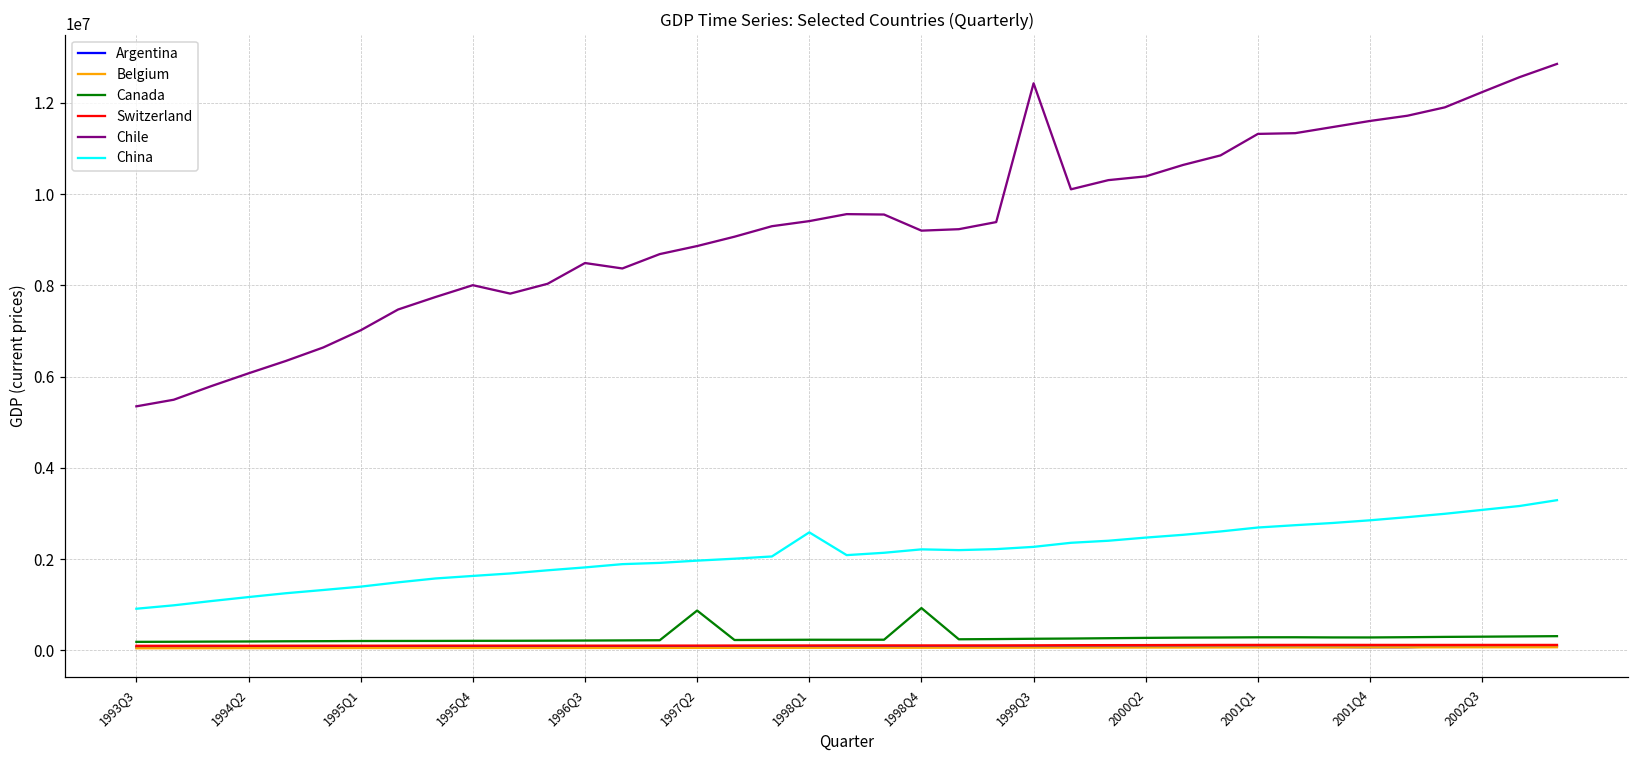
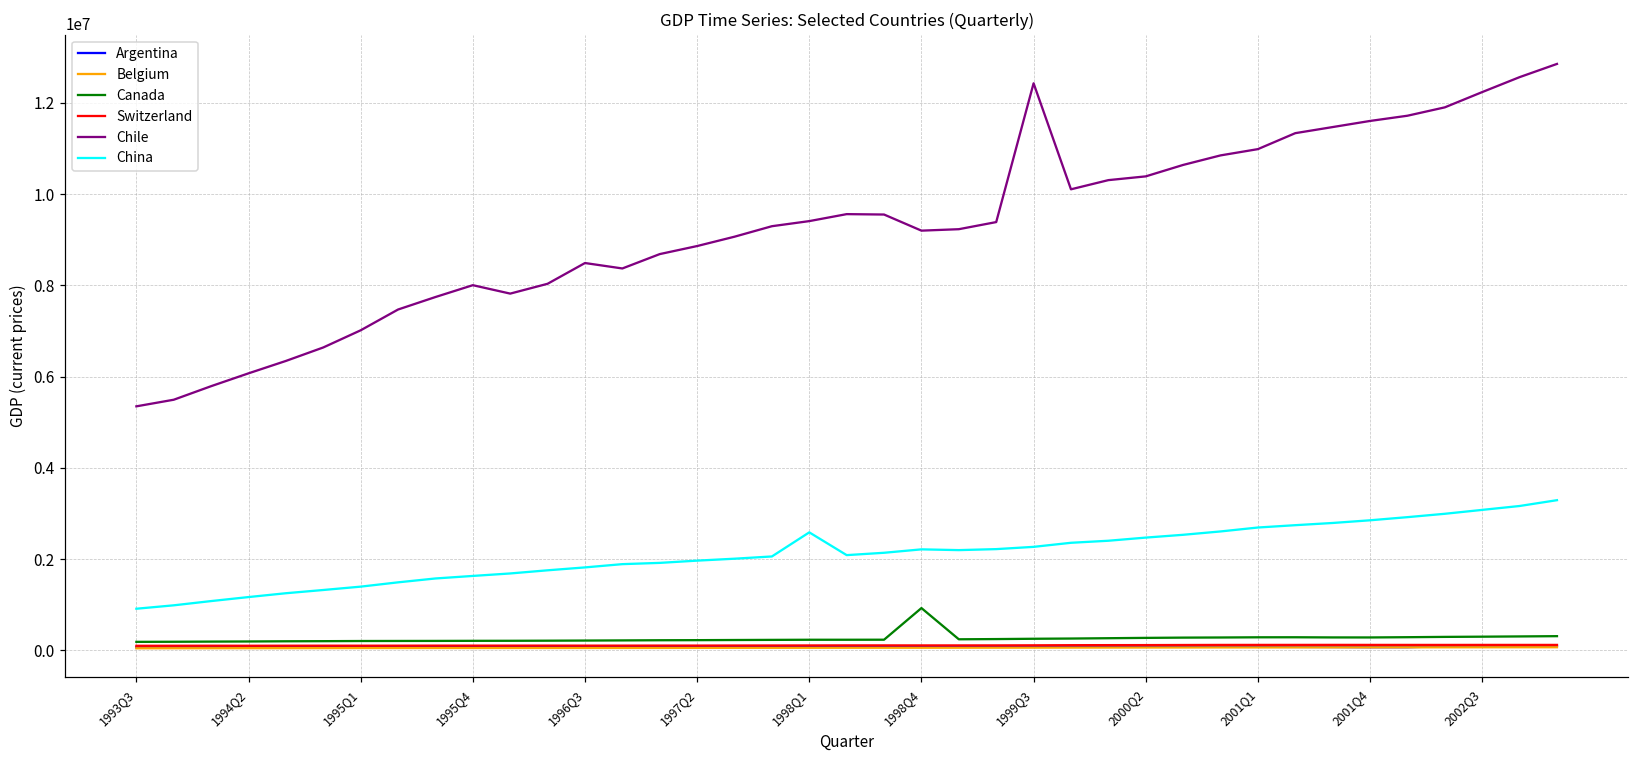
  {
    "Canada": {
      "1993Q3": 200000,
      "1994Q2": 200000,
      "1995Q1": 200000,
      "1995Q4": 200000,
      "1996Q3": 200000,
-     "1997Q2": 900000,
+     "1997Q2": 200000,
      "1998Q1": 200000,
      "1998Q4": 900000,
      "1999Q3": 300000,
      "2000Q2": 300000,
      "2001Q1": 300000,
      "2001Q4": 300000,
      "2002Q3": 300000
    },
    "Chile": {
      "1993Q3": 5300000,
      "1994Q2": 6100000,
      "1995Q1": 7000000,
      "1995Q4": 8000000,
      "1996Q3": 8500000,
      "1997Q2": 8900000,
      "1998Q1": 9400000,
      "1998Q4": 9200000,
      "1999Q3": 12400000,
      "2000Q2": 10400000,
-     "2001Q1": 11300000,
+     "2001Q1": 11000000,
      "2001Q4": 11600000,
      "2002Q3": 12200000
    },
    "China": {
      "1993Q3": 900000,
      "1994Q2": 1200000,
      "1995Q1": 1400000,
      "1995Q4": 1600000,
      "1996Q3": 1800000,
      "1997Q2": 2000000,
      "1998Q1": 2600000,
      "1998Q4": 2200000,
      "1999Q3": 2300000,
      "2000Q2": 2500000,
      "2001Q1": 2700000,
      "2001Q4": 2900000,
      "2002Q3": 3100000
    }
  }
